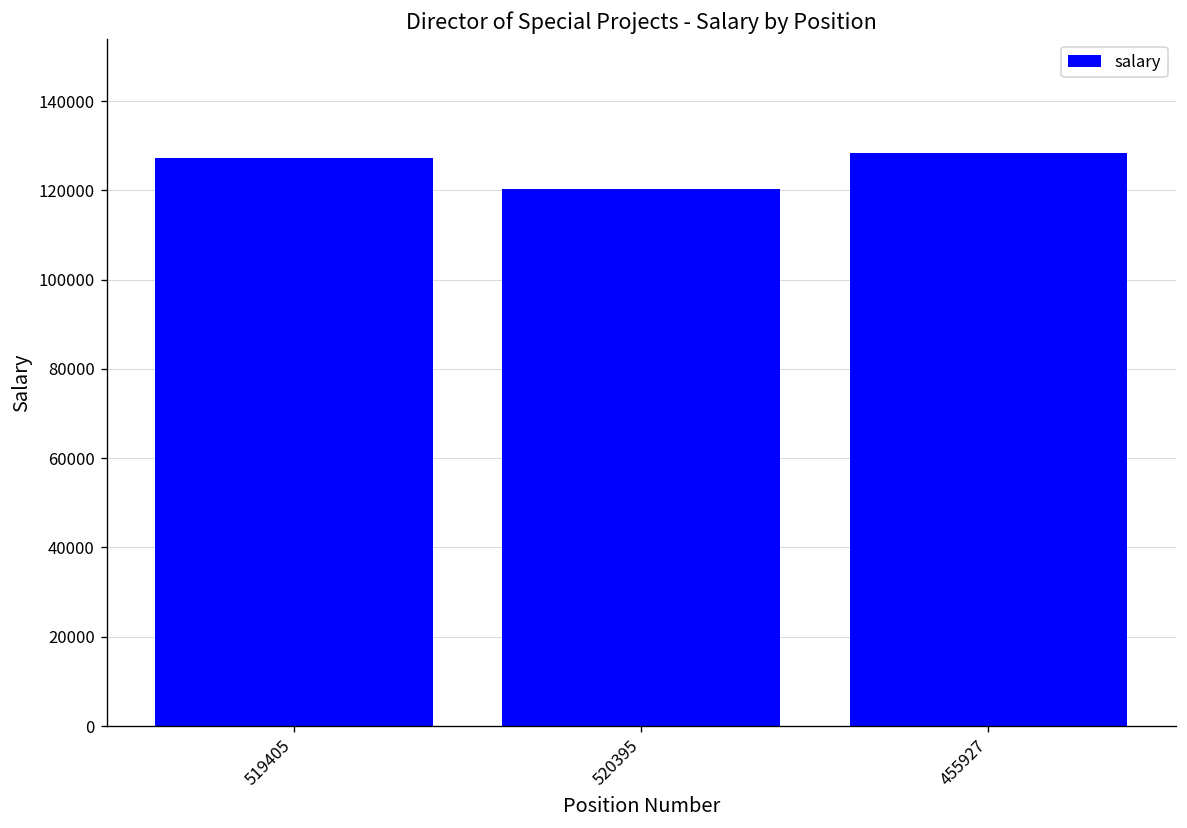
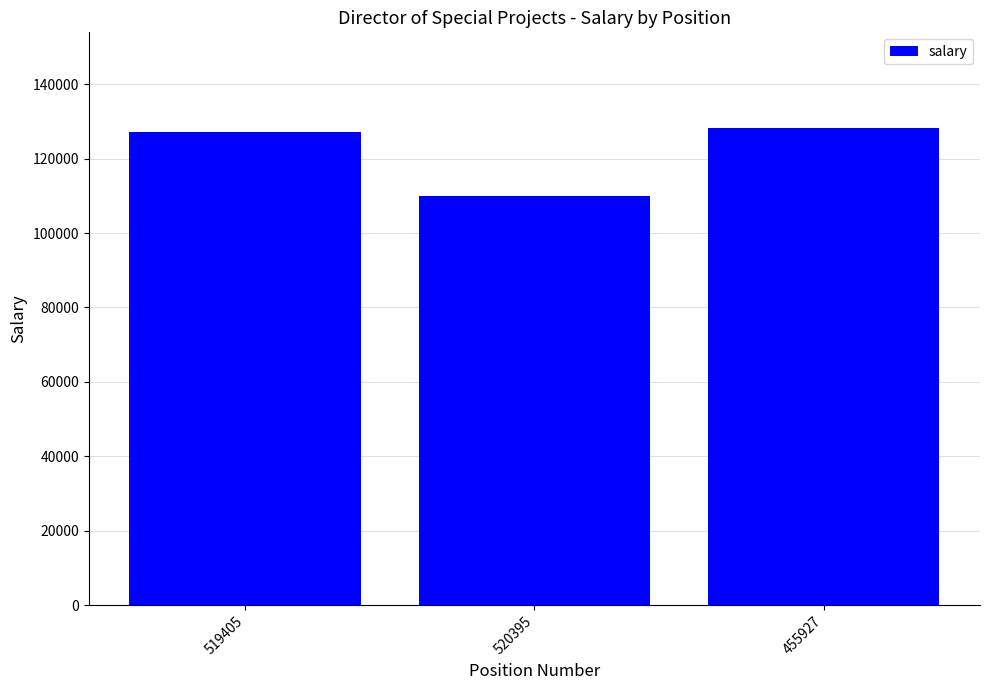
  {
    "519405": 127000,
-   "520395": 120000,
+   "520395": 110000,
    "455927": 128000
  }
